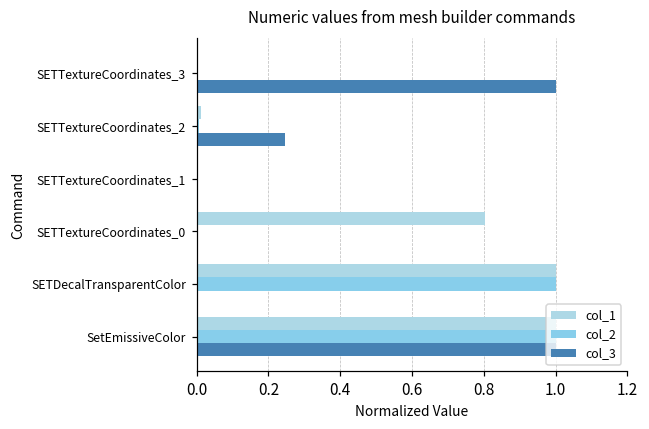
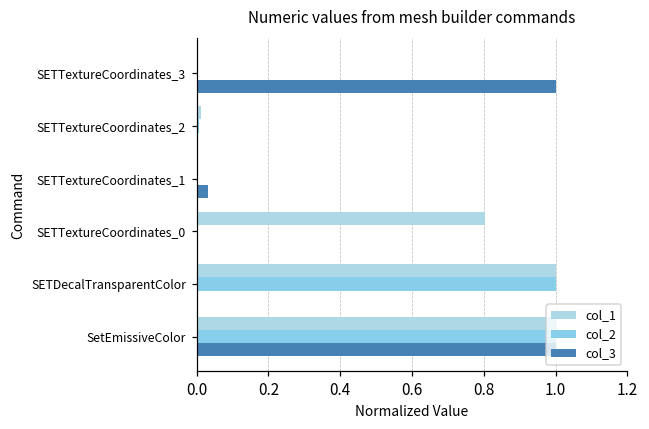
  {
    "col_3": {
      "SETTextureCoordinates_3": 1.00,
-     "SETTextureCoordinates_2": 0.25,
-     "SETTextureCoordinates_1": 0.00,
+     "SETTextureCoordinates_2": 0.00,
+     "SETTextureCoordinates_1": 0.03,
      "SETTextureCoordinates_0": 0.00,
      "SETDecalTransparentColor": 0.00
    }
  }
